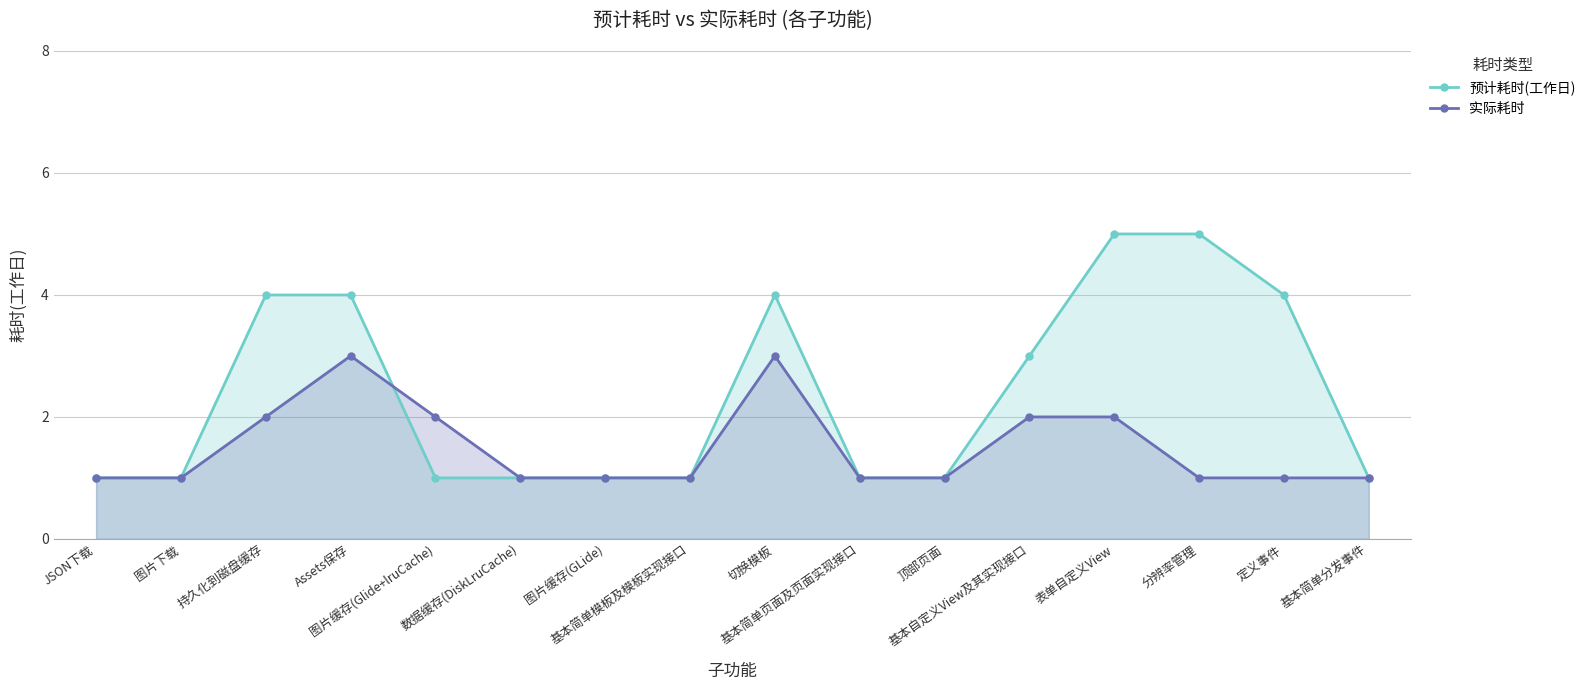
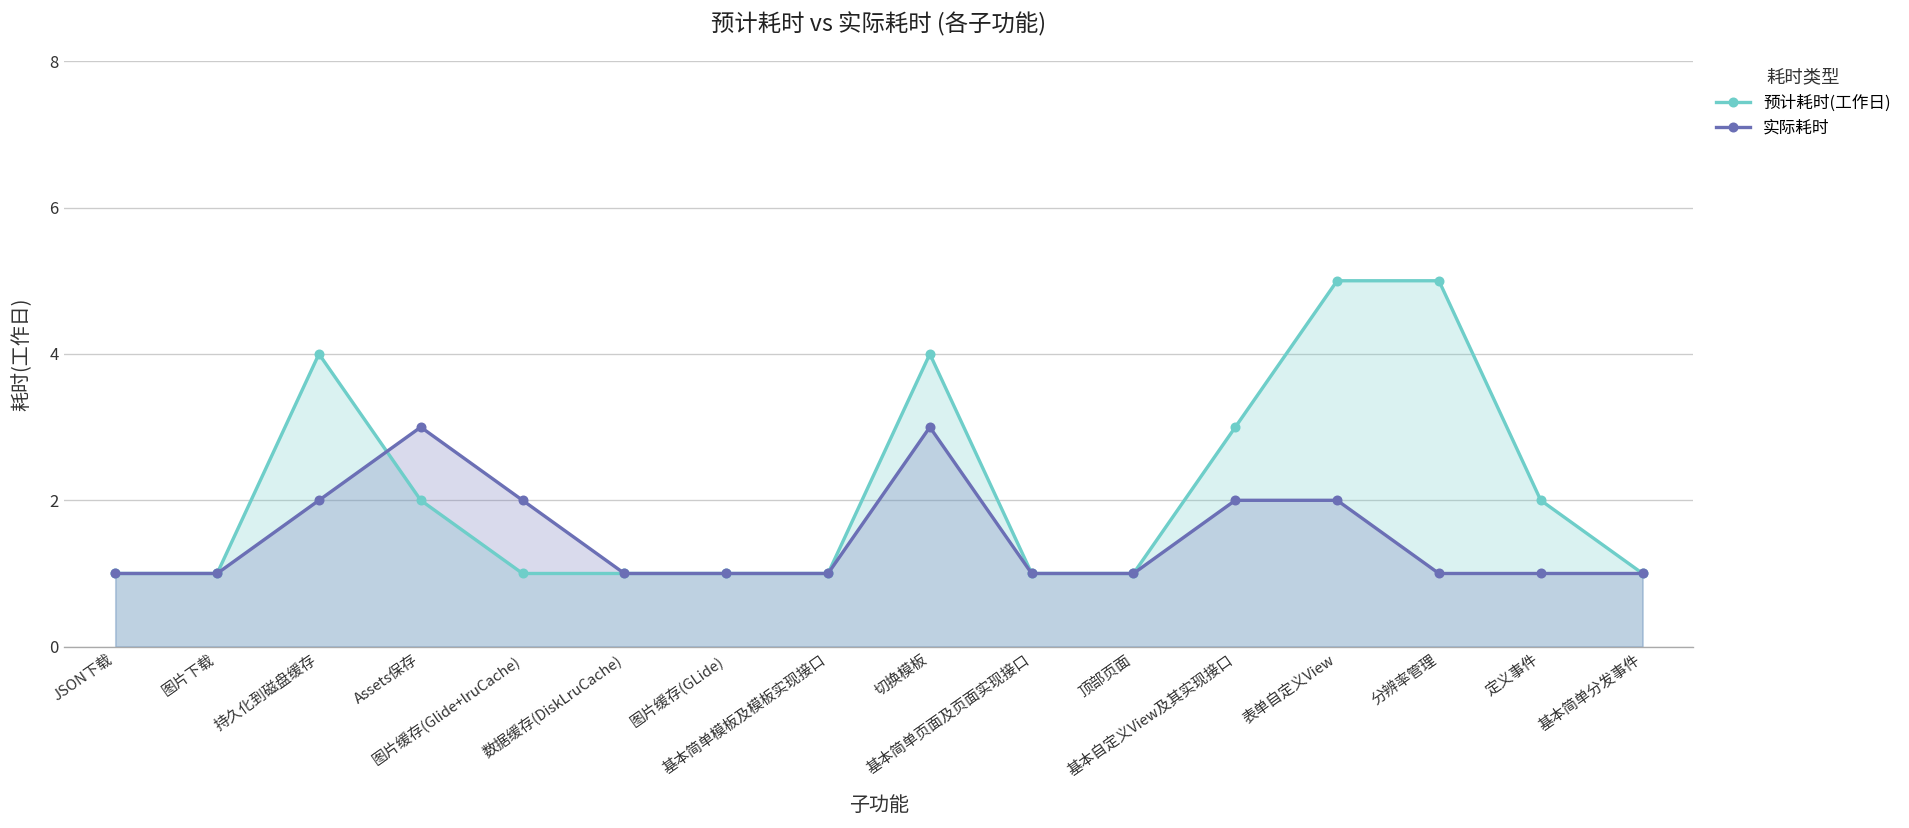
  {
    "预计耗时(工作日)": {
      "持久化到磁盘缓存": 4,
-     "Assets保存": 4,
+     "Assets保存": 2,
      "图片缓存(Glide+lruCache)": 1,
      "切换模板": 4,
      "基本自定义View及其实现接口": 3,
      "表单自定义View": 5,
      "分辨率管理": 5,
-     "定义事件": 4
+     "定义事件": 2
    },
    "实际耗时": {
      "持久化到磁盘缓存": 2,
      "Assets保存": 3,
      "图片缓存(Glide+lruCache)": 2,
      "切换模板": 3,
      "基本自定义View及其实现接口": 2,
      "表单自定义View": 2,
      "分辨率管理": 1,
      "定义事件": 1
    }
  }
